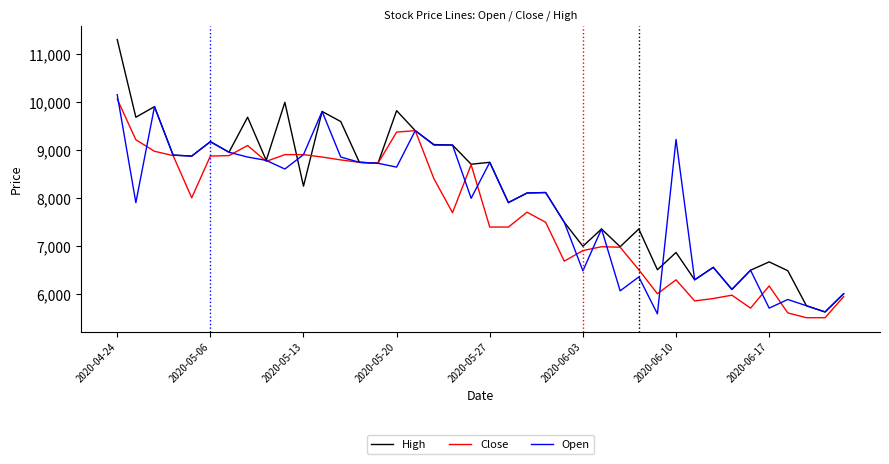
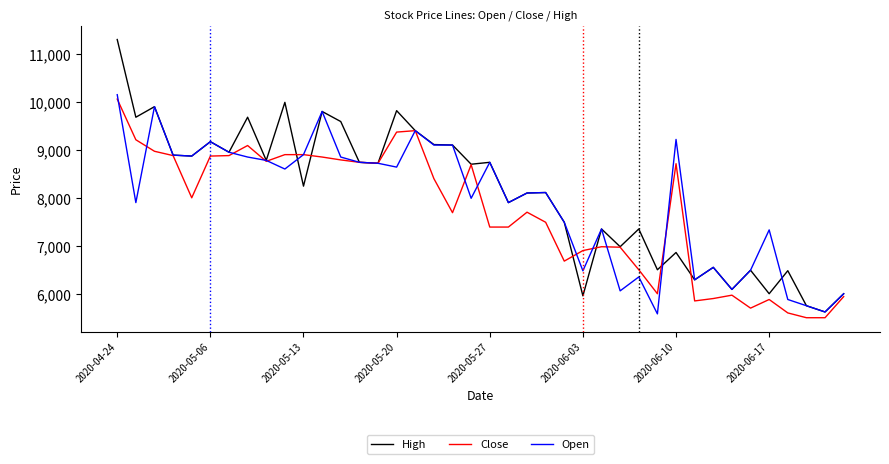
  {
    "High": {
      "2020-04-24": "11,300",
      "2020-05-13": "8,200",
      "2020-05-20": "9,800",
-     "2020-06-03": "7,000",
+     "2020-06-03": "6,000",
      "2020-06-10": "6,900",
-     "2020-06-17": "6,700"
+     "2020-06-17": "6,000"
    },
    "Close": {
      "2020-04-24": "10,100",
      "2020-05-06": "8,900",
      "2020-05-20": "9,400",
      "2020-05-27": "7,400",
      "2020-06-03": "6,900",
-     "2020-06-10": "6,300",
-     "2020-06-17": "6,200"
+     "2020-06-10": "8,700",
+     "2020-06-17": "5,900"
    },
    "Open": {
      "2020-04-24": "10,200",
      "2020-05-20": "8,600",
      "2020-06-03": "6,500",
      "2020-06-10": "9,200",
-     "2020-06-17": "5,700"
+     "2020-06-17": "7,300"
    }
  }
